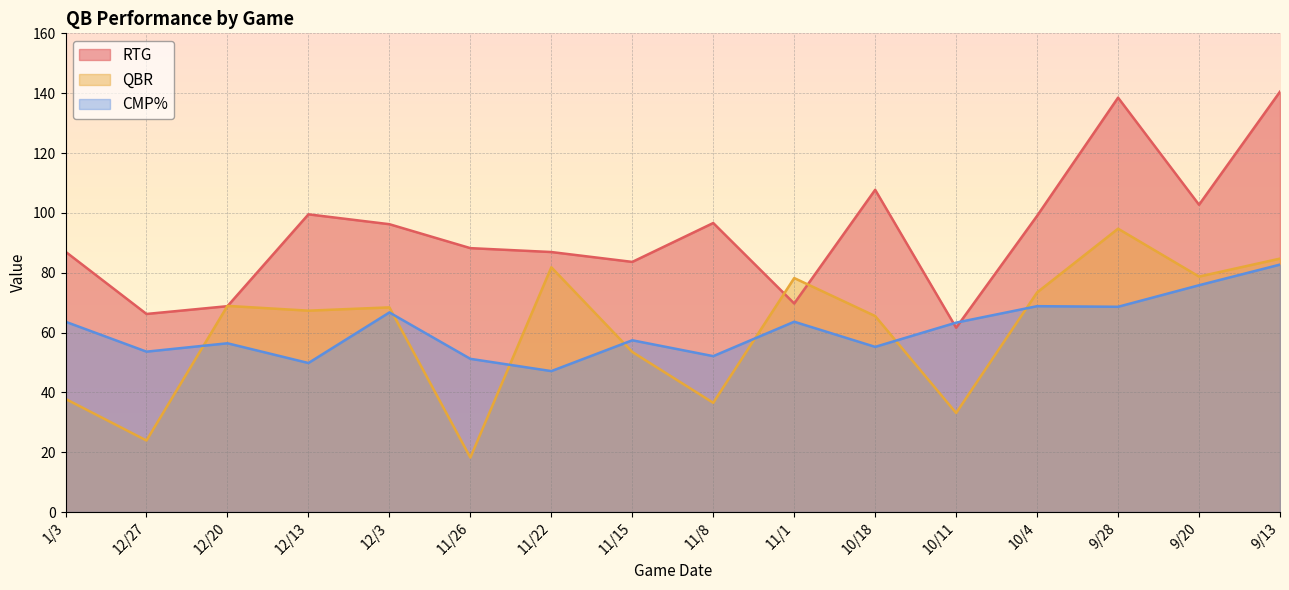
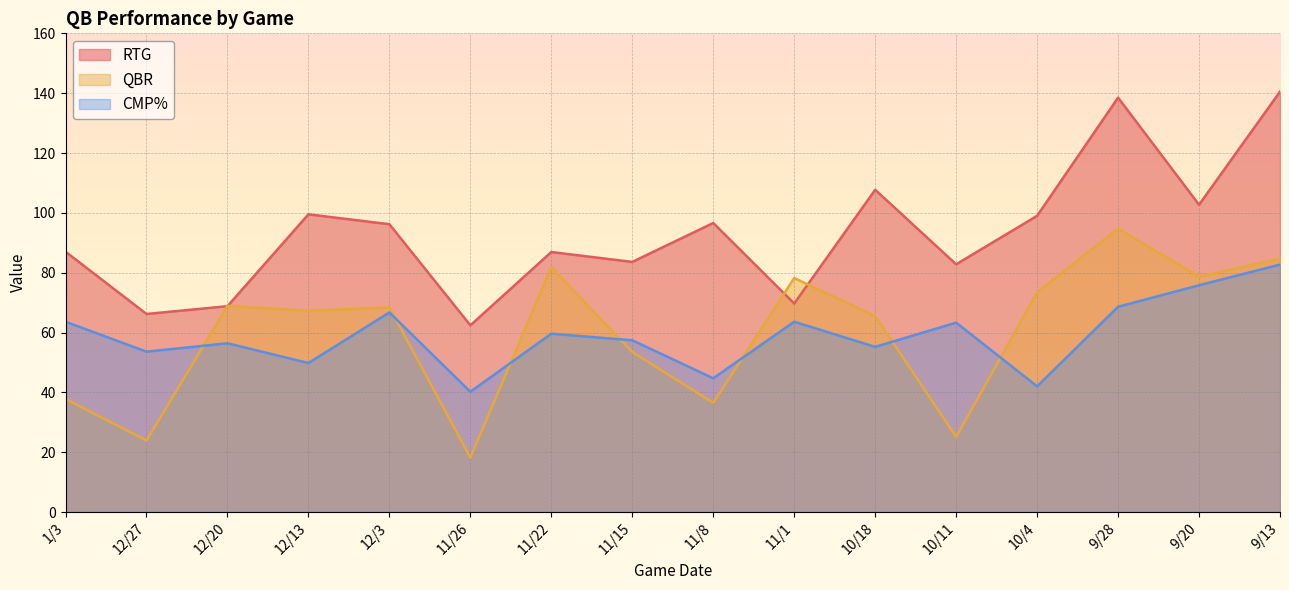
  {
    "RTG": {
      "1/3": 87,
      "12/27": 66,
      "12/13": 100,
      "12/3": 96,
-     "11/26": 88,
+     "11/26": 62,
      "11/22": 87,
      "11/15": 84,
      "11/8": 97,
      "11/1": 70,
      "10/18": 108,
-     "10/11": 62,
+     "10/11": 83,
      "10/4": 99,
      "9/28": 139,
      "9/20": 103,
      "9/13": 141
    },
    "QBR": {
      "1/3": 38,
      "12/27": 24,
      "12/13": 67,
      "12/3": 68,
      "11/26": 18,
      "11/22": 82,
      "11/15": 54,
      "11/8": 37,
      "11/1": 78,
      "10/18": 66,
-     "10/11": 33,
+     "10/11": 25,
      "10/4": 73,
      "9/28": 95,
      "9/20": 79,
      "9/13": 85
    },
    "CMP%": {
      "1/3": 64,
      "12/27": 54,
      "12/20": 56,
      "12/13": 50,
      "12/3": 67,
-     "11/26": 51,
-     "11/22": 47,
+     "11/26": 40,
+     "11/22": 60,
      "11/15": 57,
-     "11/8": 52,
+     "11/8": 45,
      "11/1": 64,
      "10/18": 55,
      "10/11": 63,
-     "10/4": 69,
+     "10/4": 42,
      "9/28": 69,
      "9/20": 76,
      "9/13": 83
    }
  }
